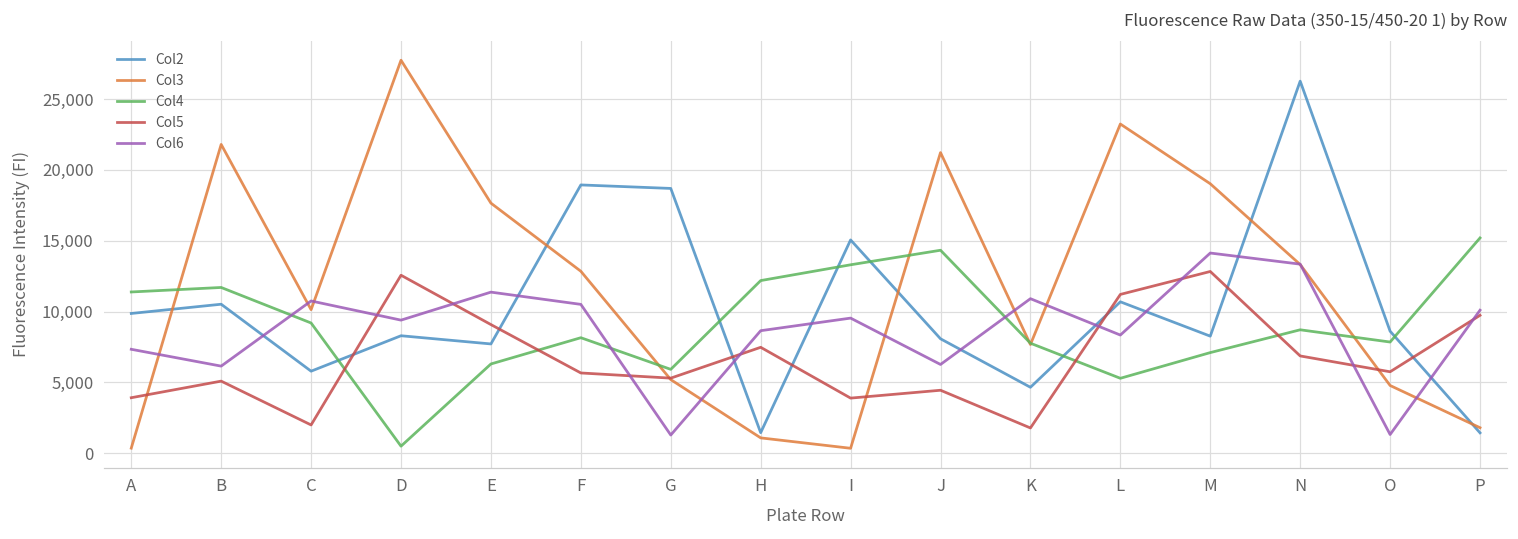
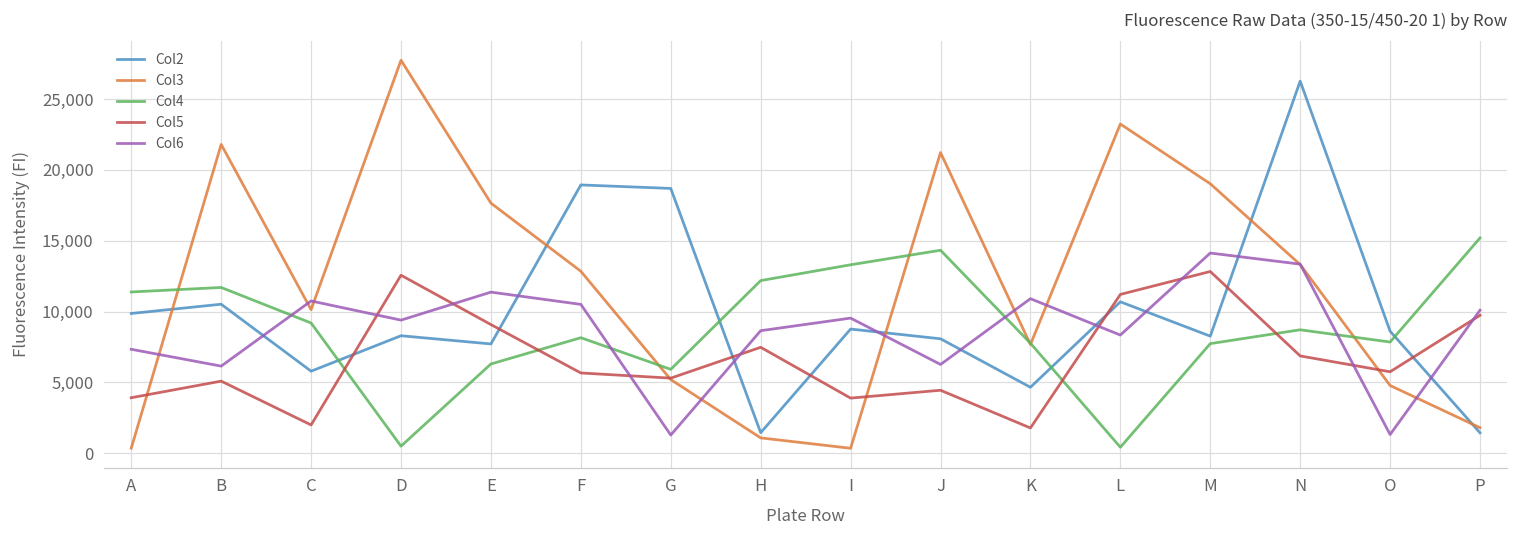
  {
    "Col2": {
      "A": "9,900",
      "B": "10,500",
      "C": "5,800",
      "D": "8,300",
      "E": "7,700",
      "F": "18,900",
      "G": "18,700",
      "H": "1,400",
-     "I": "15,100",
+     "I": "8,800",
      "J": "8,100",
      "K": "4,700",
      "L": "10,700",
      "M": "8,300",
      "N": "26,300",
      "O": "8,600",
      "P": "1,400"
    },
    "Col4": {
      "A": "11,400",
      "B": "11,700",
      "C": "9,200",
      "D": "500",
      "E": "6,300",
      "F": "8,200",
      "G": "5,900",
      "H": "12,200",
      "I": "13,300",
      "J": "14,300",
-     "L": "5,300",
-     "M": "7,100",
+     "L": "400",
+     "M": "7,700",
      "N": "8,700",
      "O": "7,800",
      "P": "15,200"
    },
    "Col6": {
      "A": "7,300",
      "B": "6,100",
      "C": "10,700",
      "D": "9,400",
      "E": "11,400",
      "F": "10,500",
      "G": "1,300",
      "H": "8,600",
      "I": "9,500",
      "J": "6,300",
      "K": "10,900",
      "L": "8,300",
      "M": "14,100",
      "O": "1,300",
      "P": "10,100"
    }
  }
